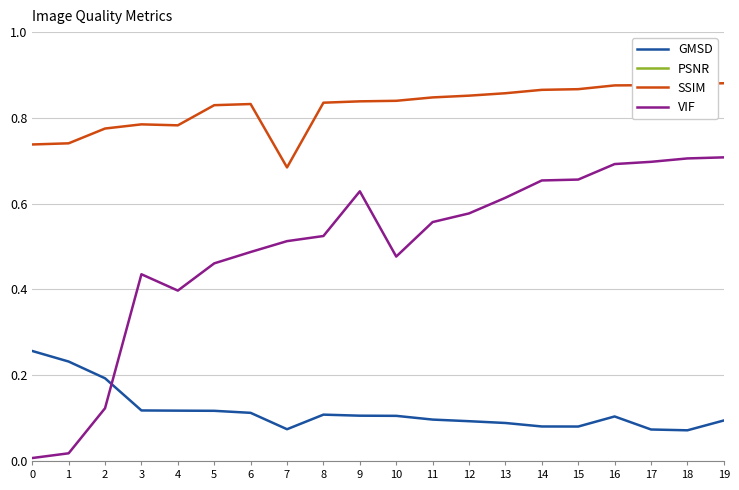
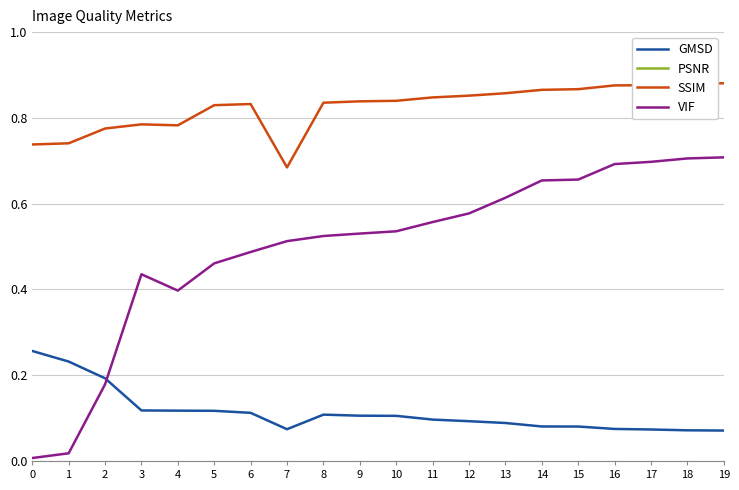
  {
    "GMSD": {
      "0": 0.26,
      "1": 0.23,
      "2": 0.19,
      "3": 0.12,
      "4": 0.12,
      "5": 0.12,
      "6": 0.11,
      "7": 0.07,
      "8": 0.11,
      "9": 0.11,
      "10": 0.11,
      "11": 0.10,
      "12": 0.09,
      "13": 0.09,
      "14": 0.08,
      "15": 0.08,
-     "16": 0.10,
+     "16": 0.07,
      "17": 0.07,
      "18": 0.07,
-     "19": 0.09
+     "19": 0.07
    },
    "SSIM": {
      "0": 0.74,
      "1": 0.74,
      "2": 0.78,
      "3": 0.78,
      "4": 0.78,
      "5": 0.83,
      "6": 0.83,
      "7": 0.68,
      "8": 0.84,
      "9": 0.84,
      "10": 0.84,
      "11": 0.85,
      "12": 0.85,
      "13": 0.86,
      "14": 0.87,
      "15": 0.87,
      "16": 0.88,
      "19": 0.88
    },
    "VIF": {
      "0": 0.01,
      "1": 0.02,
-     "2": 0.12,
+     "2": 0.18,
      "3": 0.44,
      "4": 0.40,
      "5": 0.46,
      "6": 0.49,
      "7": 0.51,
      "8": 0.52,
-     "9": 0.63,
-     "10": 0.48,
+     "9": 0.53,
+     "10": 0.54,
      "11": 0.56,
      "12": 0.58,
      "13": 0.61,
      "14": 0.65,
      "15": 0.66,
      "16": 0.69,
      "17": 0.70,
      "18": 0.71,
      "19": 0.71
    }
  }
